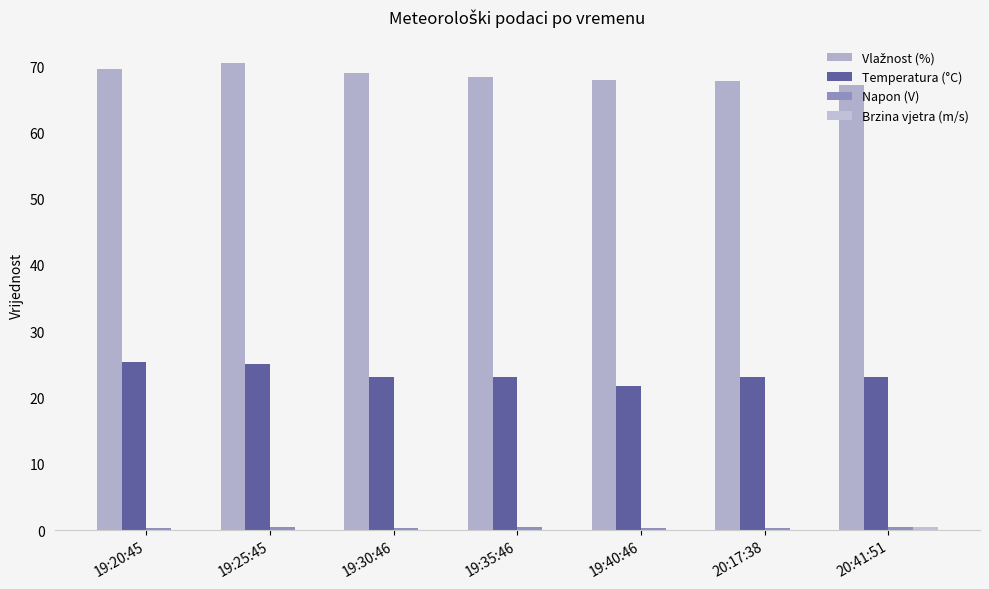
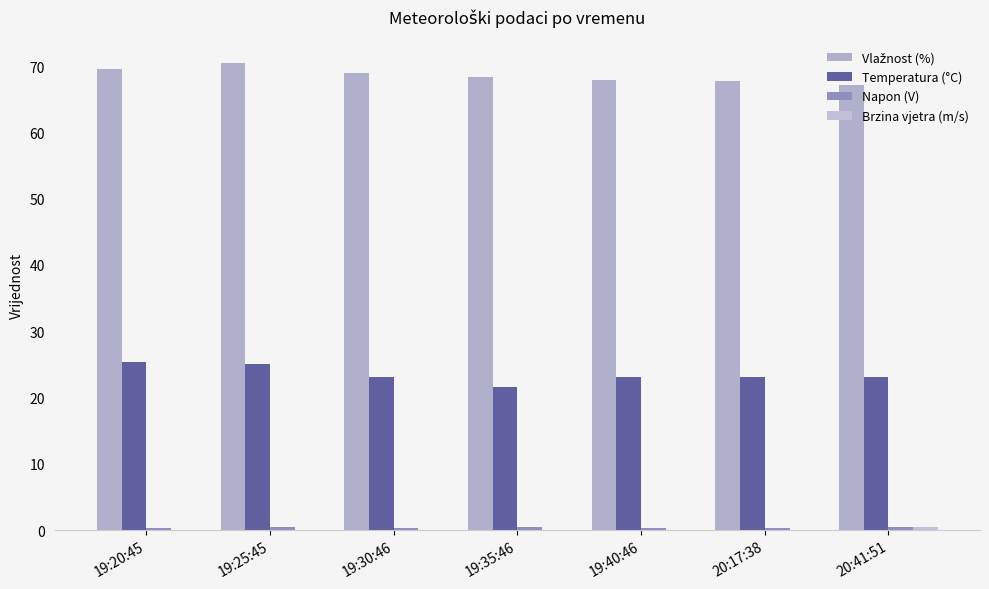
  {
    "Temperatura (°C)": {
      "19:20:45": 25,
      "19:25:45": 25,
      "19:30:46": 23,
-     "19:35:46": 23,
-     "19:40:46": 22,
+     "19:35:46": 22,
+     "19:40:46": 23,
      "20:17:38": 23,
      "20:41:51": 23
    }
  }
